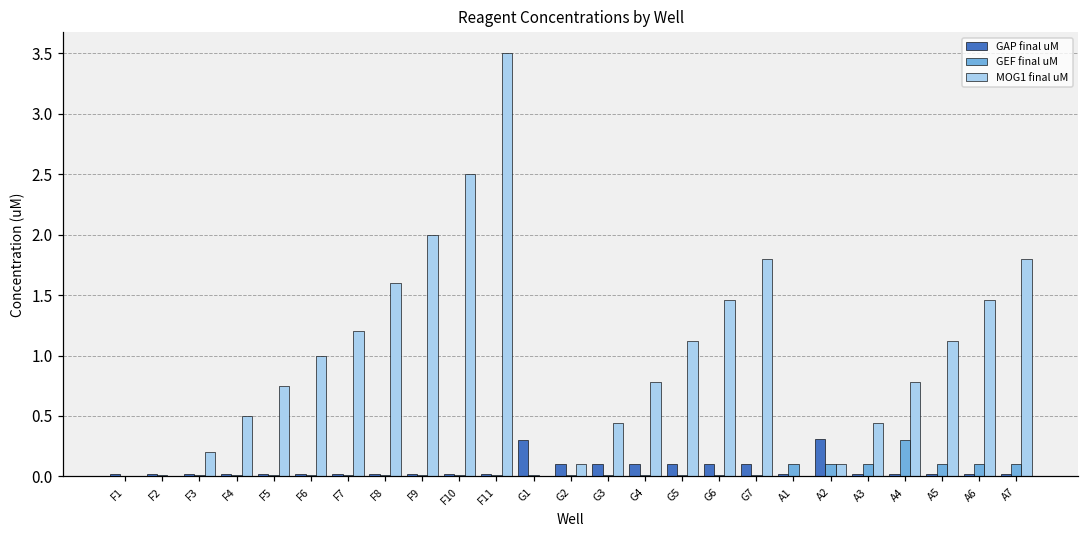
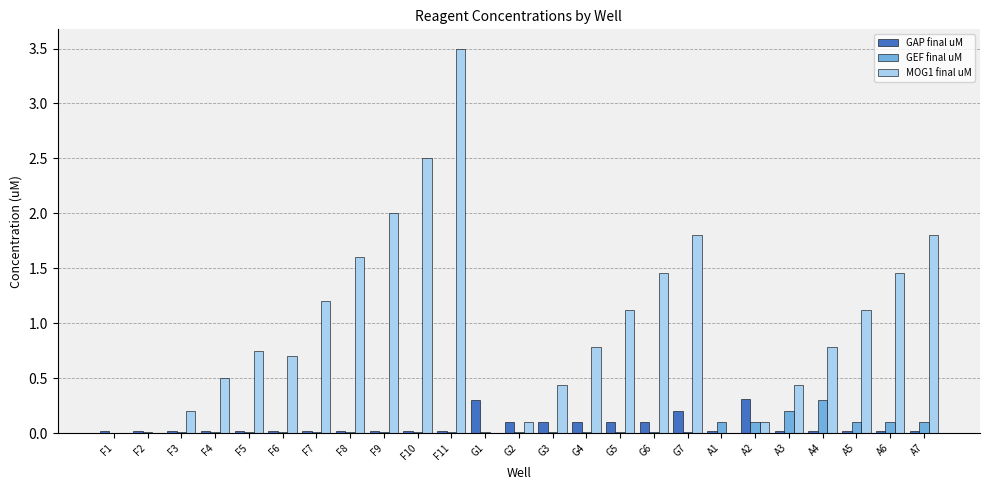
  {
    "GAP final uM": {
      "G1": 0.3,
      "G2": 0.1,
      "G3": 0.1,
      "G4": 0.1,
      "G5": 0.1,
      "G6": 0.1,
-     "G7": 0.1,
+     "G7": 0.2,
      "A2": 0.3
    },
    "GEF final uM": {
      "F1": 0.0,
      "A1": 0.1,
      "A2": 0.1,
-     "A3": 0.1,
+     "A3": 0.2,
      "A4": 0.3,
      "A5": 0.1,
      "A6": 0.1,
      "A7": 0.1
    },
    "MOG1 final uM": {
      "F1": 0.0,
      "F2": 0.0,
      "F3": 0.2,
      "F4": 0.5,
      "F5": 0.75,
-     "F6": 1.0,
+     "F6": 0.7,
      "F7": 1.2,
      "F8": 1.6,
      "F9": 2.0,
      "F10": 2.5,
      "F11": 3.5,
      "G1": 0.0,
      "G2": 0.1,
      "G3": 0.44,
      "G4": 0.8,
      "G5": 1.1,
      "G6": 1.46,
      "G7": 1.8,
      "A1": 0.0,
      "A2": 0.1,
      "A3": 0.44,
      "A4": 0.8,
      "A5": 1.1,
      "A6": 1.46,
      "A7": 1.8
    }
  }
